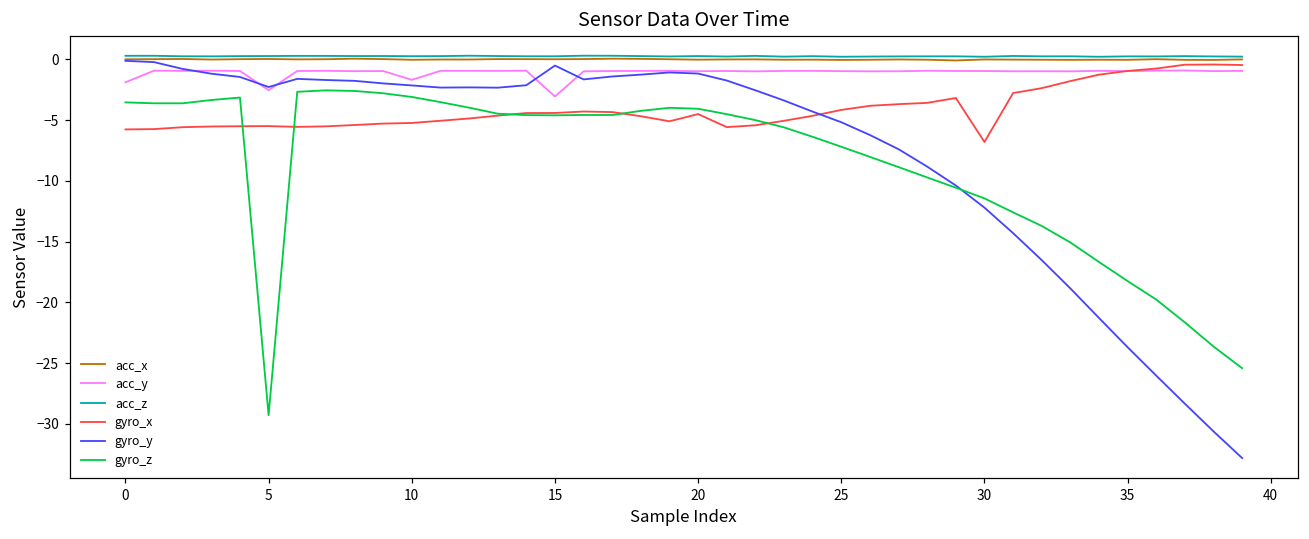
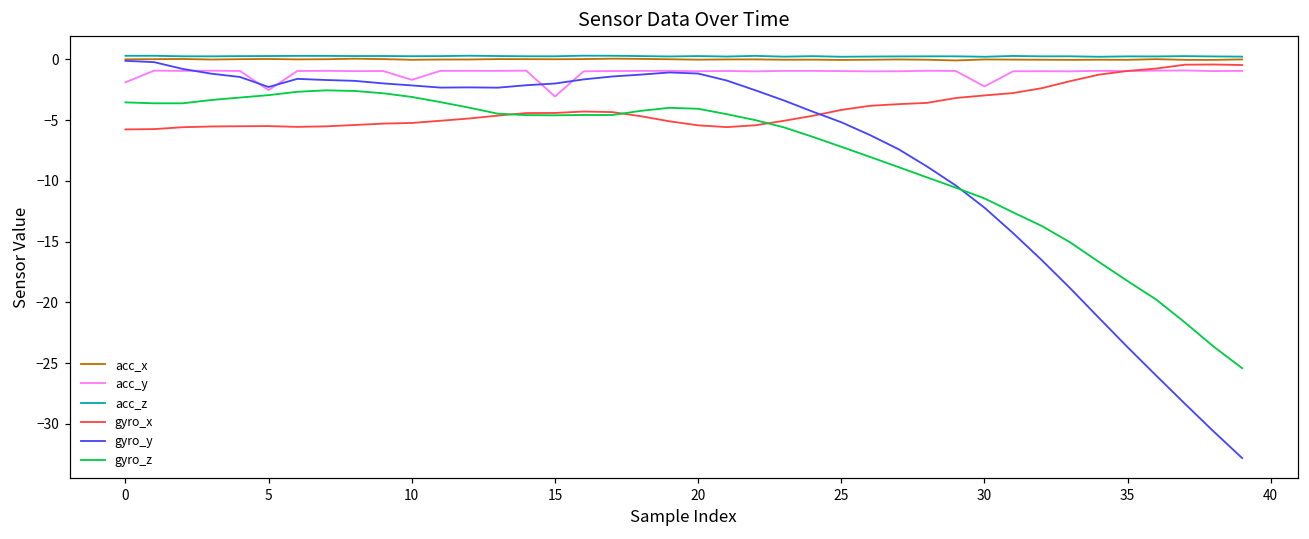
  {
    "acc_x": {
      "5": 0.0,
      "10": 0.0,
      "15": 0.0,
      "20": 0.0,
      "25": 0.0,
      "35": 0.0
    },
    "acc_y": {
      "0": -1.9,
      "5": -2.5,
      "10": -1.7,
      "15": -3.1,
      "25": -1.0,
-     "30": -1.0
+     "30": -2.2
    },
    "acc_z": {
      "0": 0.3,
      "5": 0.3,
      "10": 0.3,
      "15": 0.3,
      "20": 0.3,
      "25": 0.2,
      "35": 0.3
    },
    "gyro_x": {
      "0": -5.8,
      "5": -5.5,
      "10": -5.2,
-     "20": -4.5,
+     "20": -5.4,
      "25": -4.2,
-     "30": -6.8
+     "30": -3.0
    },
    "gyro_y": {
      "5": -2.3,
      "10": -2.1,
-     "15": -0.5,
+     "15": -2.0,
      "25": -5.2,
      "30": -12.2,
      "35": -23.7
    },
    "gyro_z": {
      "0": -3.5,
-     "5": -29.3,
+     "5": -2.9,
      "10": -3.1,
      "20": -4.1,
      "25": -7.2,
      "30": -11.4,
      "35": -18.2
    }
  }
